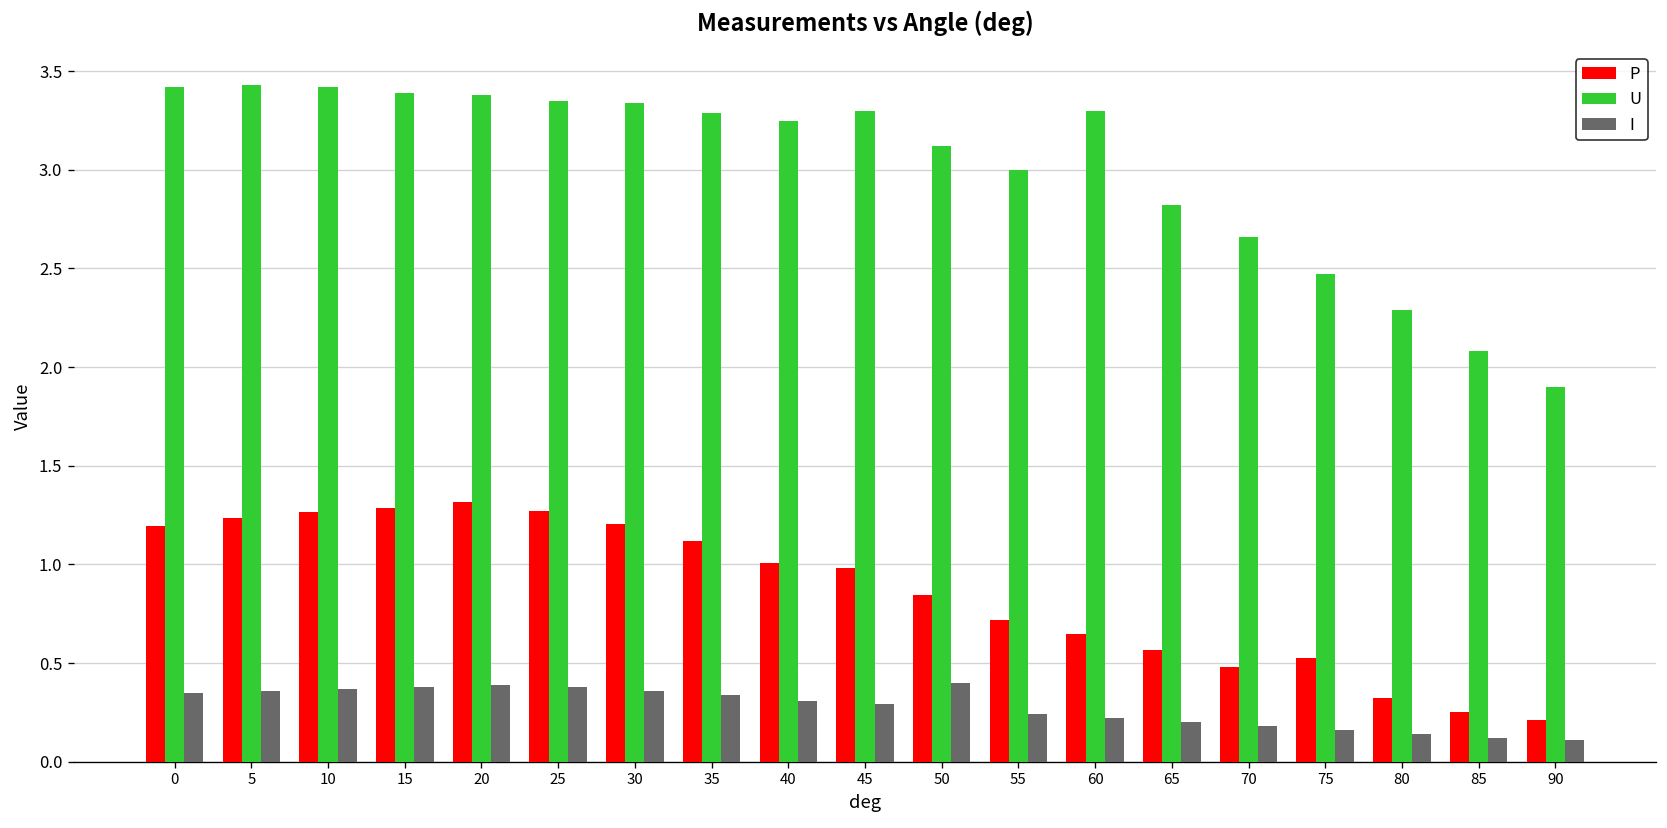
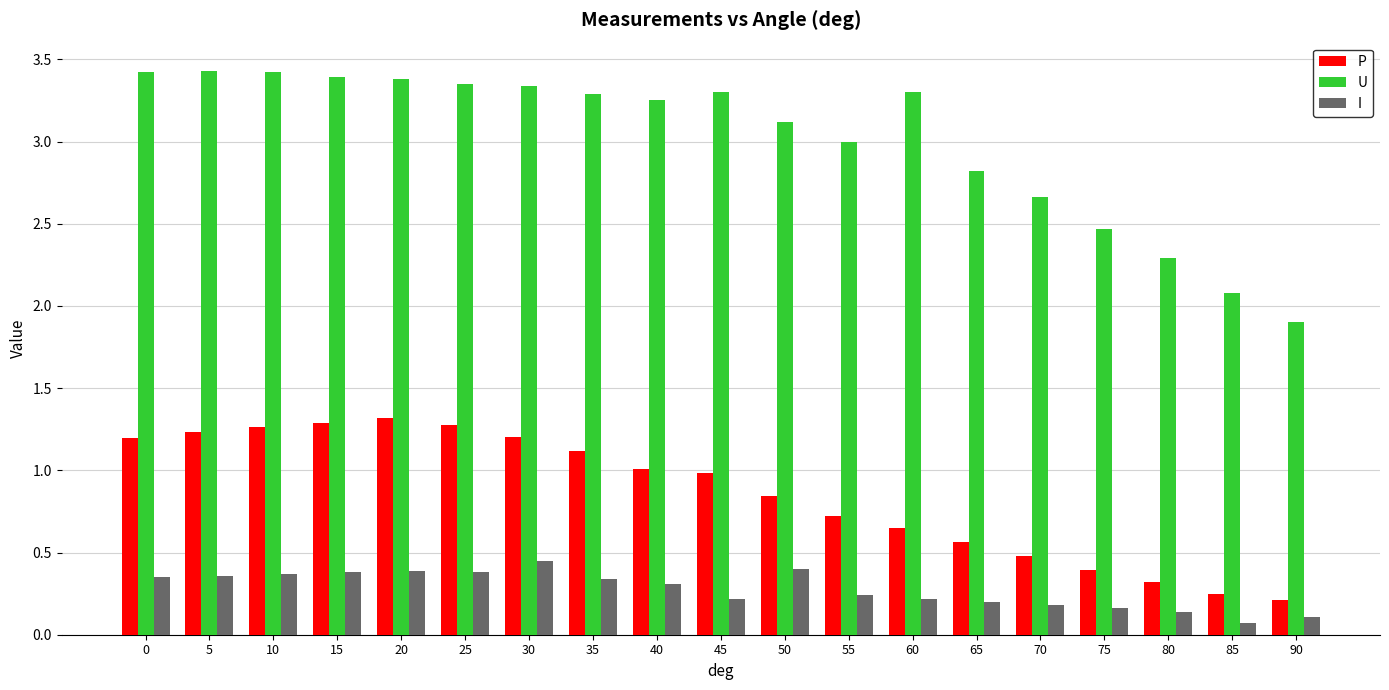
  {
    "P": {
      "0": 1.20,
      "5": 1.23,
      "10": 1.27,
      "15": 1.29,
      "20": 1.32,
      "25": 1.27,
      "30": 1.20,
      "35": 1.12,
      "40": 1.01,
      "45": 0.98,
      "50": 0.84,
      "55": 0.72,
      "60": 0.65,
      "65": 0.56,
      "70": 0.48,
-     "75": 0.52,
+     "75": 0.40,
      "80": 0.32,
      "85": 0.25,
      "90": 0.21
    },
    "U": {
      "0": 3.42,
      "5": 3.43,
      "10": 3.42,
      "15": 3.39,
      "20": 3.38,
      "25": 3.35,
      "30": 3.34,
      "35": 3.29,
      "40": 3.25,
      "45": 3.30,
      "50": 3.12,
      "55": 3.00,
      "60": 3.30,
      "65": 2.82,
      "70": 2.66,
      "75": 2.47,
      "80": 2.29,
      "85": 2.08,
      "90": 1.90
    },
    "I": {
      "0": 0.35,
      "5": 0.36,
      "10": 0.37,
      "15": 0.38,
      "20": 0.39,
      "25": 0.38,
-     "30": 0.36,
+     "30": 0.45,
      "35": 0.34,
      "40": 0.31,
-     "45": 0.29,
+     "45": 0.22,
      "50": 0.40,
      "55": 0.24,
      "60": 0.22,
      "65": 0.20,
      "70": 0.18,
      "75": 0.16,
      "80": 0.14,
-     "85": 0.12,
+     "85": 0.07,
      "90": 0.11
    }
  }
